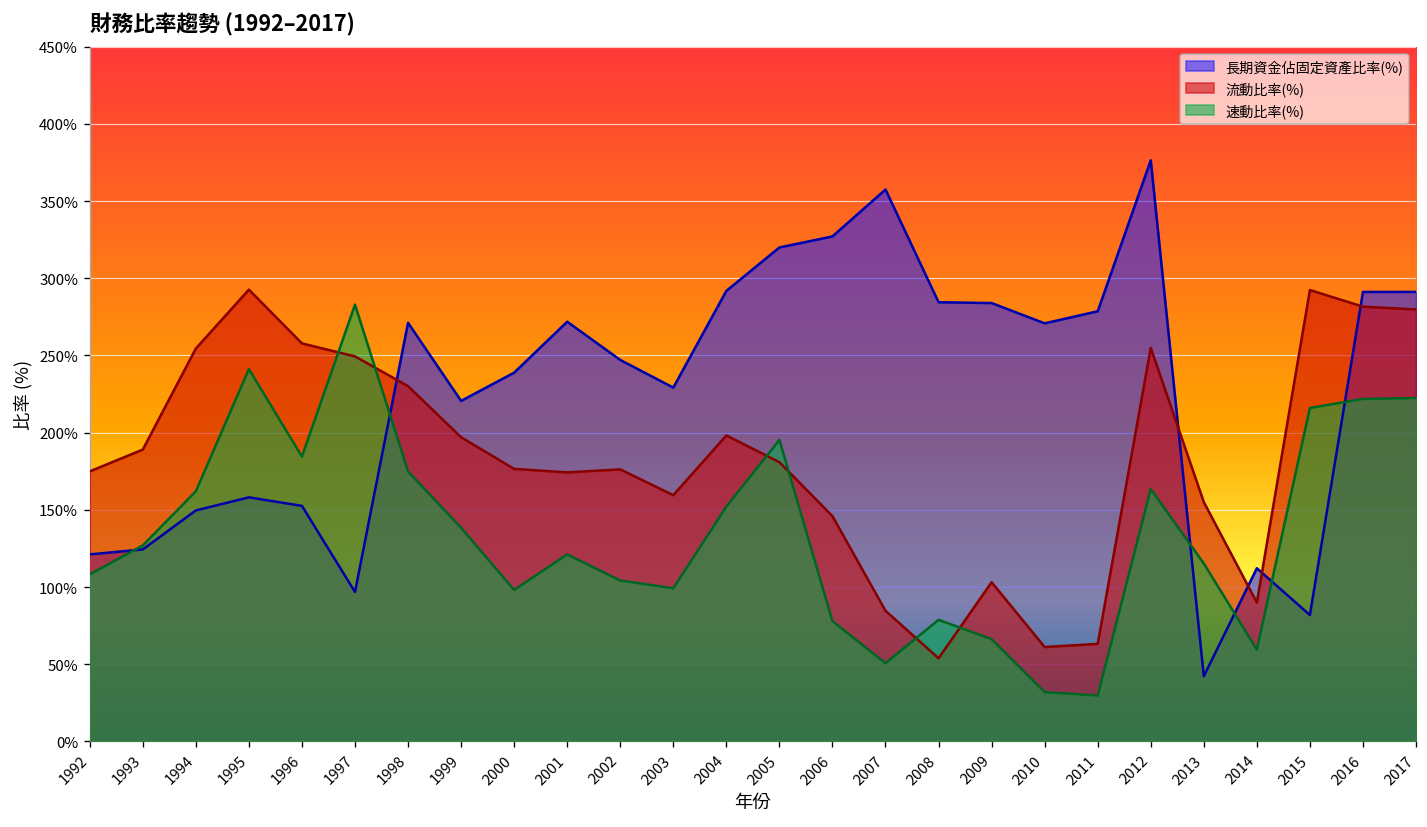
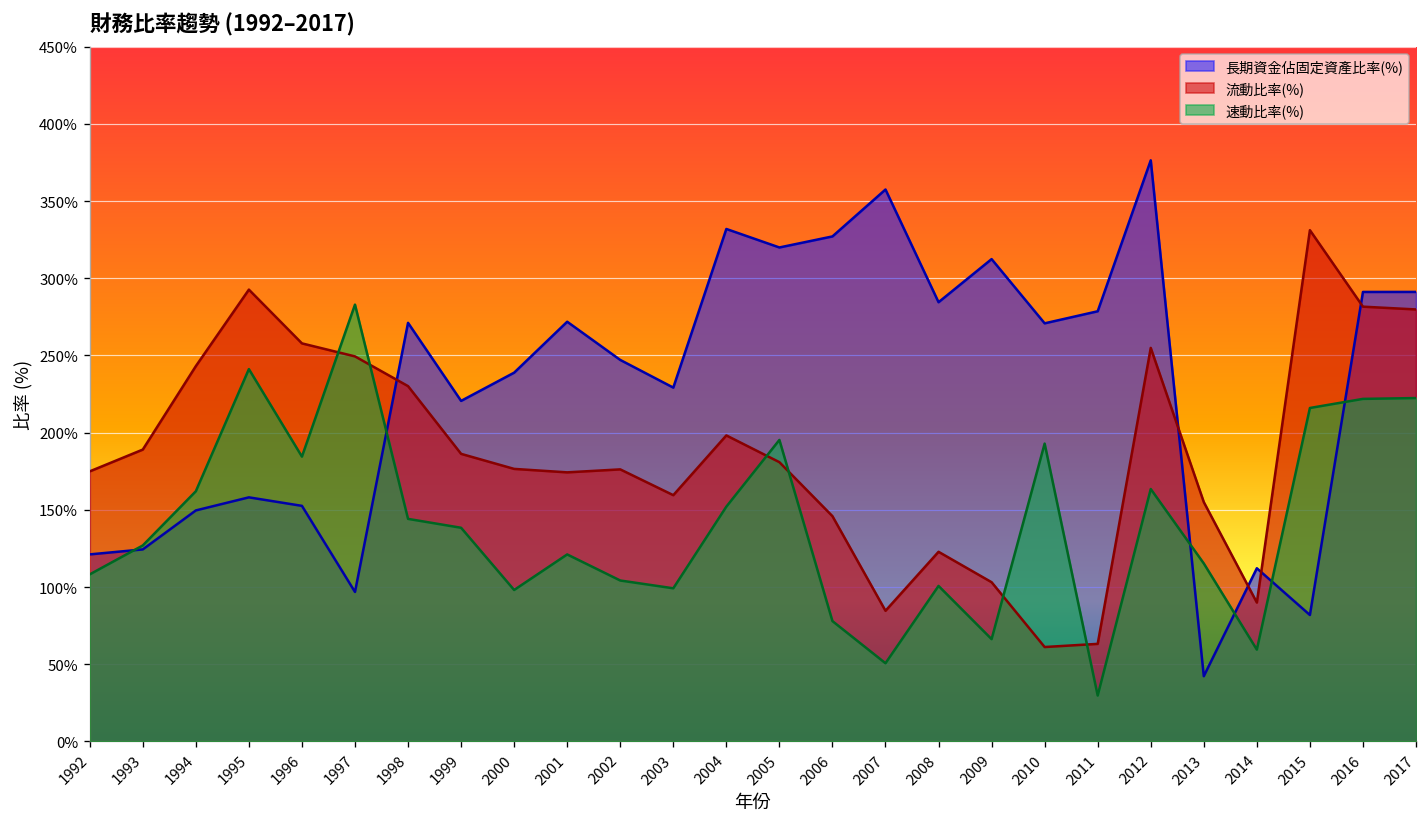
  {
    "長期資金佔固定資產比率(%)": {
      "1992": "121%",
      "1993": "124%",
      "1994": "150%",
      "1995": "158%",
      "1996": "153%",
      "1997": "97%",
      "1998": "271%",
      "1999": "221%",
      "2000": "239%",
      "2001": "272%",
      "2002": "247%",
      "2003": "229%",
-     "2004": "292%",
+     "2004": "332%",
      "2005": "320%",
      "2006": "327%",
      "2007": "357%",
      "2008": "284%",
-     "2009": "284%",
+     "2009": "312%",
      "2010": "271%",
      "2011": "279%",
      "2012": "376%",
      "2013": "42%",
      "2014": "112%",
      "2015": "82%",
      "2016": "291%",
      "2017": "291%"
    },
    "流動比率(%)": {
      "1992": "175%",
      "1993": "189%",
-     "1994": "255%",
+     "1994": "243%",
      "1995": "293%",
      "1996": "258%",
      "1997": "249%",
      "1998": "230%",
-     "1999": "197%",
+     "1999": "186%",
      "2000": "177%",
      "2001": "174%",
      "2002": "176%",
      "2003": "160%",
      "2004": "198%",
      "2005": "181%",
      "2006": "146%",
      "2007": "85%",
-     "2008": "54%",
+     "2008": "123%",
      "2009": "103%",
      "2010": "61%",
      "2011": "63%",
      "2012": "255%",
      "2013": "155%",
      "2014": "90%",
-     "2015": "292%",
+     "2015": "331%",
      "2016": "282%",
      "2017": "280%"
    },
    "速動比率(%)": {
      "1992": "108%",
      "1993": "127%",
      "1994": "162%",
      "1995": "241%",
      "1996": "184%",
      "1997": "283%",
-     "1998": "175%",
+     "1998": "144%",
      "1999": "138%",
      "2000": "98%",
      "2001": "121%",
      "2002": "104%",
      "2003": "99%",
      "2004": "152%",
      "2005": "195%",
      "2006": "78%",
      "2007": "51%",
-     "2008": "79%",
+     "2008": "101%",
      "2009": "66%",
-     "2010": "32%",
+     "2010": "193%",
      "2011": "30%",
      "2012": "164%",
      "2013": "115%",
      "2014": "59%",
      "2015": "216%",
      "2016": "222%",
      "2017": "222%"
    }
  }
